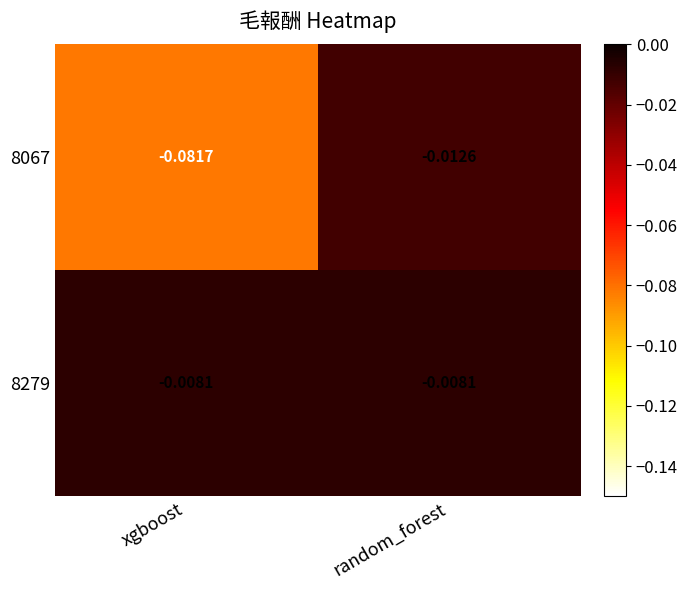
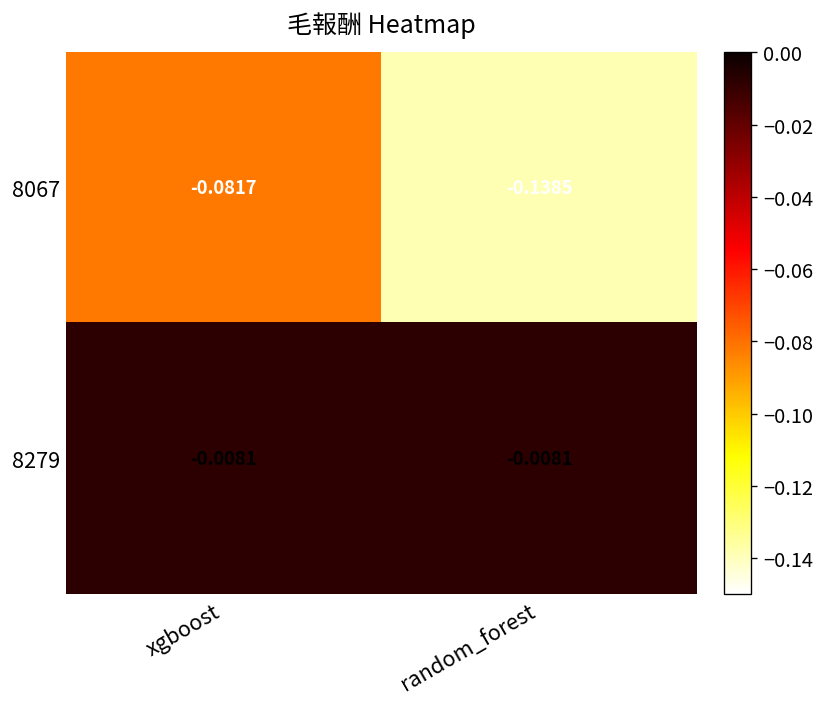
  {
    "8067": {
      "xgboost": -0.0817,
-     "random_forest": -0.0126
+     "random_forest": -0.1385
    }
  }
